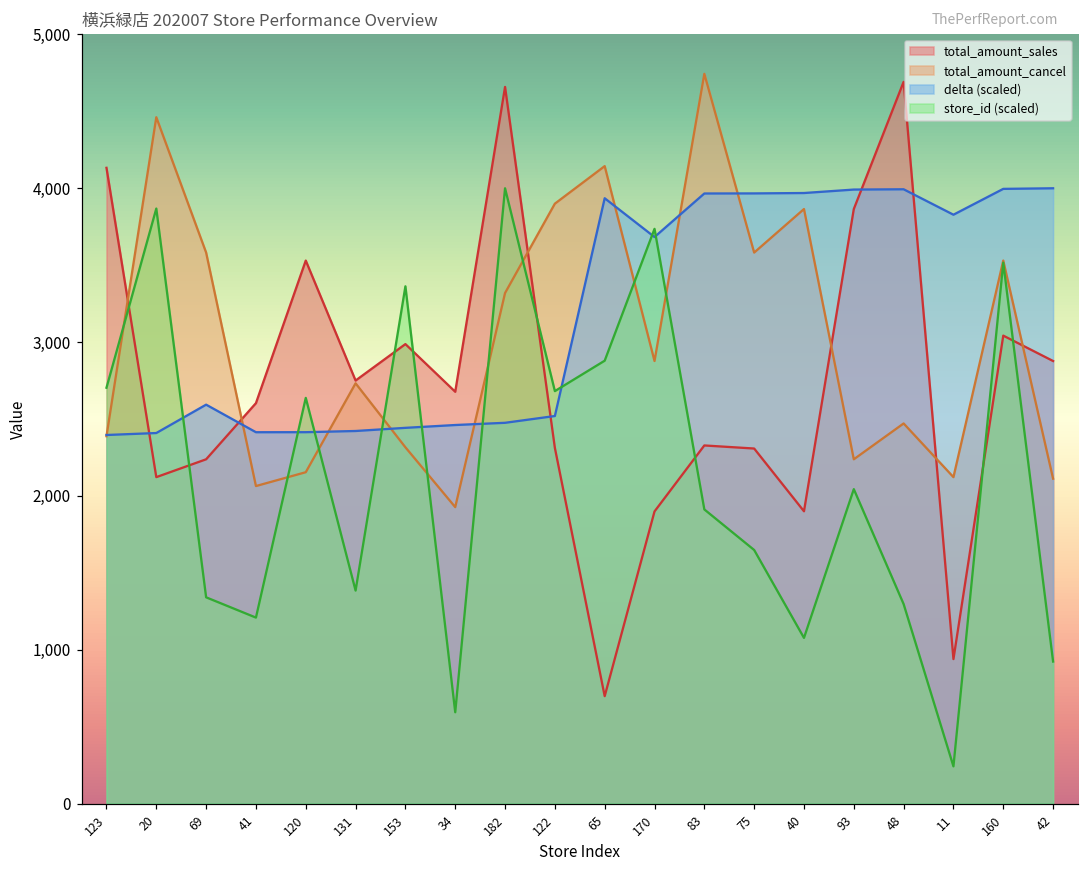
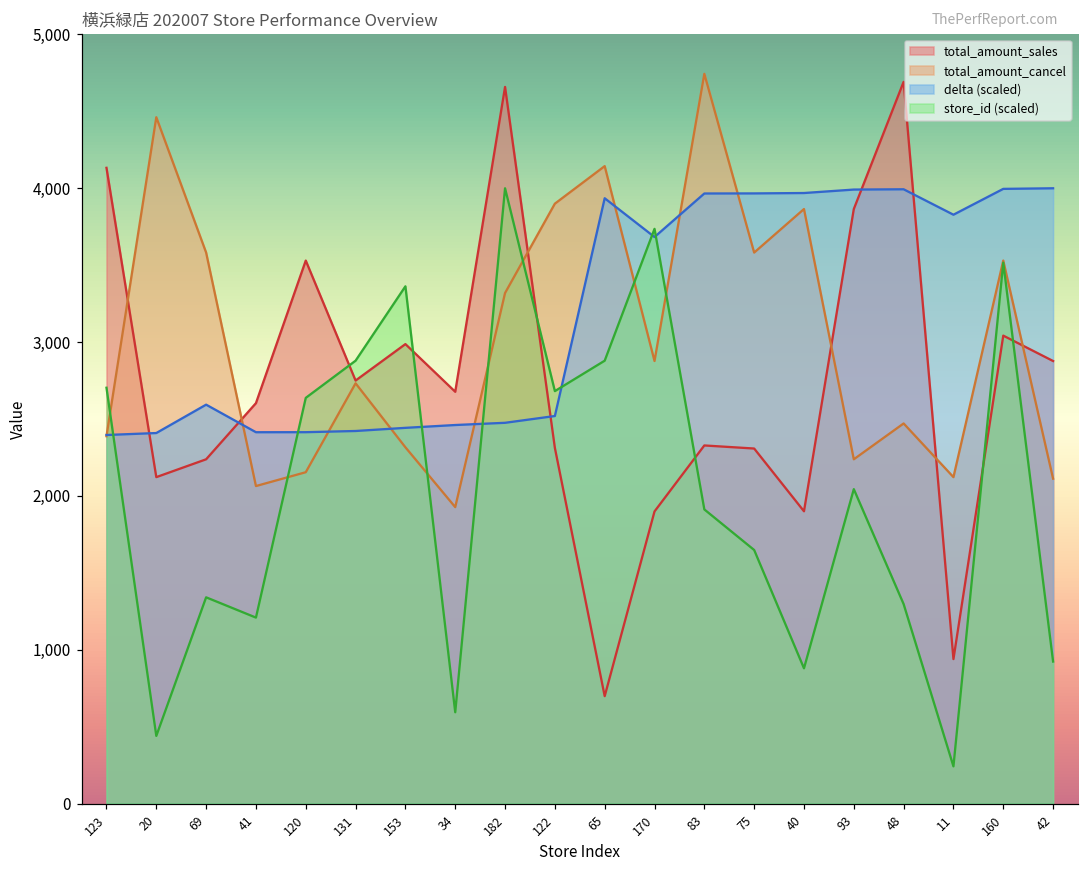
  {
    "delta (scaled)": {
      "20": "2,410",
      "69": "2,590",
      "41": "2,410",
      "120": "2,410",
      "131": "2,420",
      "153": "2,440",
      "34": "2,460",
      "182": "2,480",
      "122": "2,520",
      "65": "3,940",
      "170": "3,680",
      "83": "3,970",
      "75": "3,970",
      "40": "3,970",
      "93": "3,990",
      "48": "3,990",
      "11": "3,830",
      "160": "4,000",
      "42": "4,000"
    },
    "store_id (scaled)": {
      "123": "2,700",
-     "20": "3,870",
+     "20": "440",
      "69": "1,340",
      "41": "1,210",
      "120": "2,640",
-     "131": "1,380",
+     "131": "2,880",
      "153": "3,360",
      "34": "590",
      "182": "4,000",
      "122": "2,680",
      "65": "2,880",
      "170": "3,740",
      "83": "1,910",
      "75": "1,650",
-     "40": "1,080",
+     "40": "880",
      "93": "2,040",
      "48": "1,300",
      "11": "240",
      "42": "920"
    }
  }
